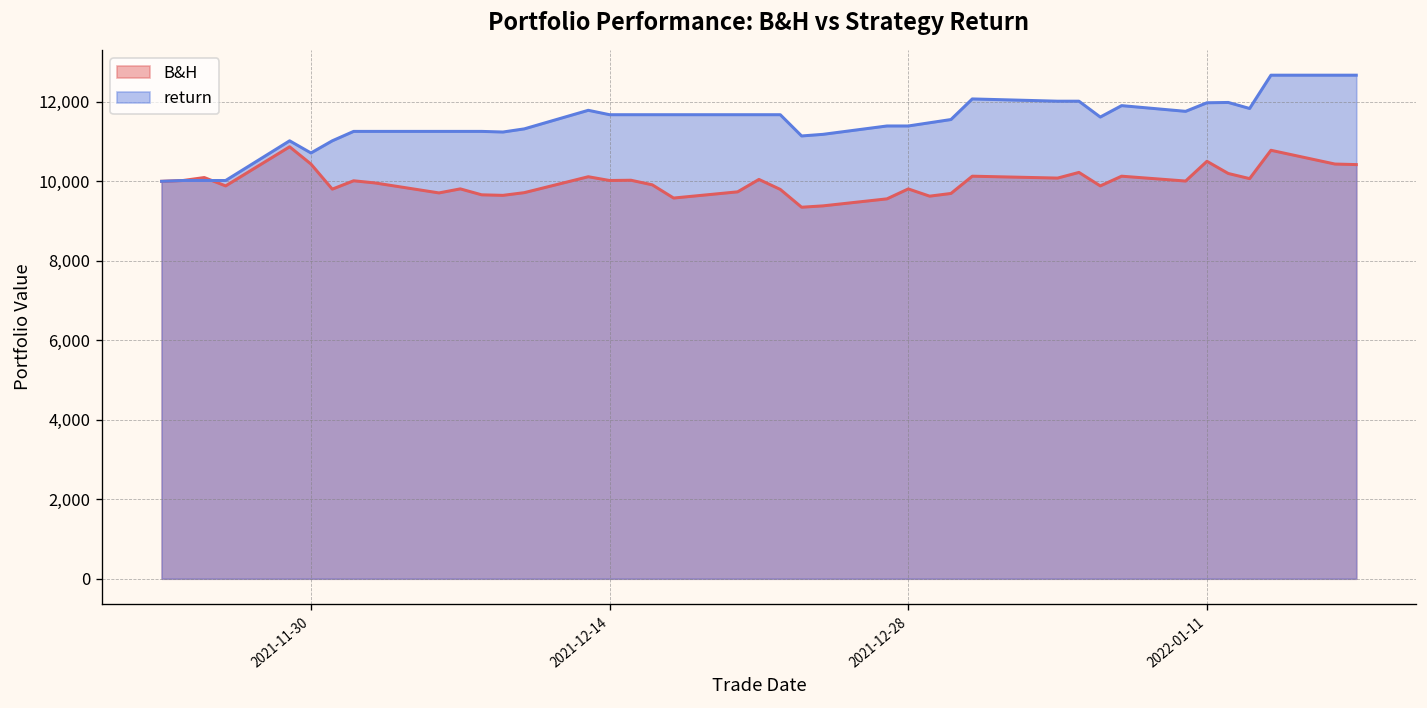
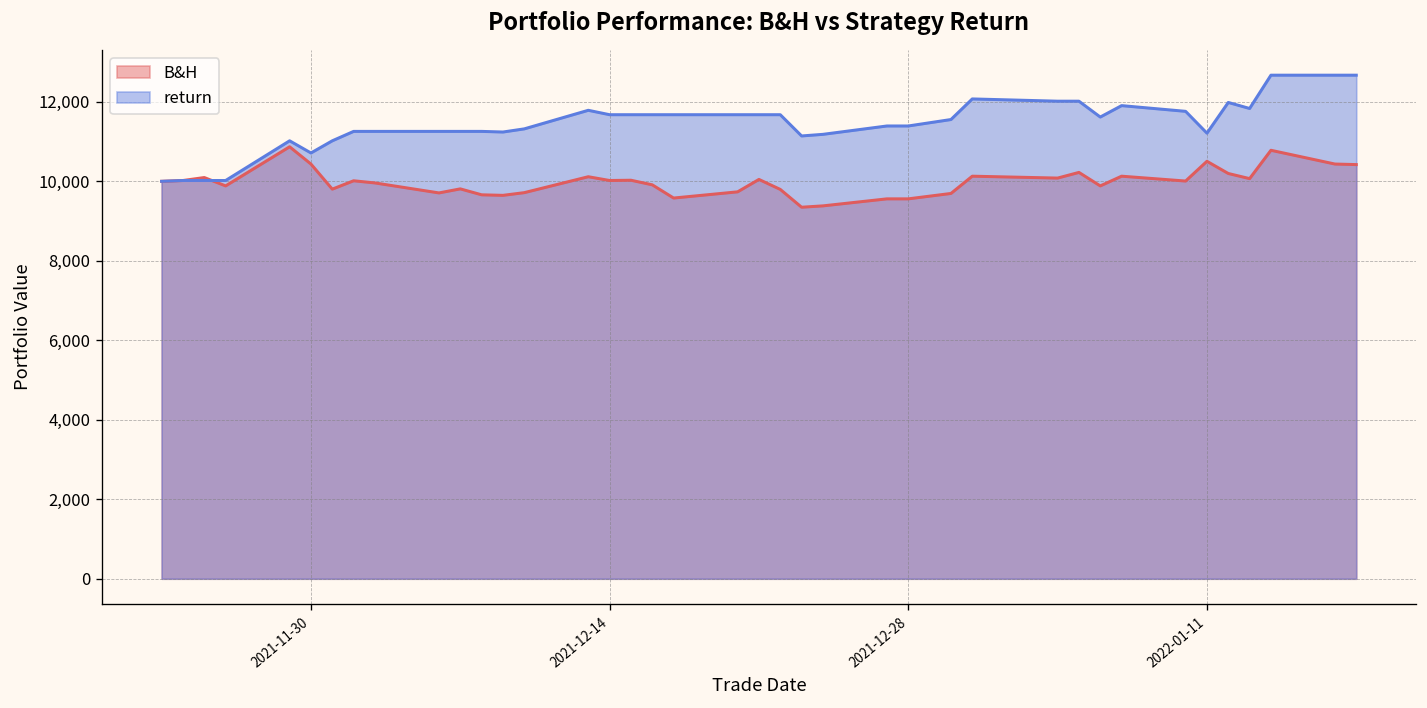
  {
    "B&H": {
      "2021-11-30": "10,400",
      "2021-12-14": "10,000",
-     "2021-12-28": "9,800",
+     "2021-12-28": "9,600",
      "2022-01-11": "10,500"
    },
    "return": {
      "2021-11-30": "10,700",
      "2021-12-14": "11,700",
      "2021-12-28": "11,400",
-     "2022-01-11": "12,000"
+     "2022-01-11": "11,200"
    }
  }
